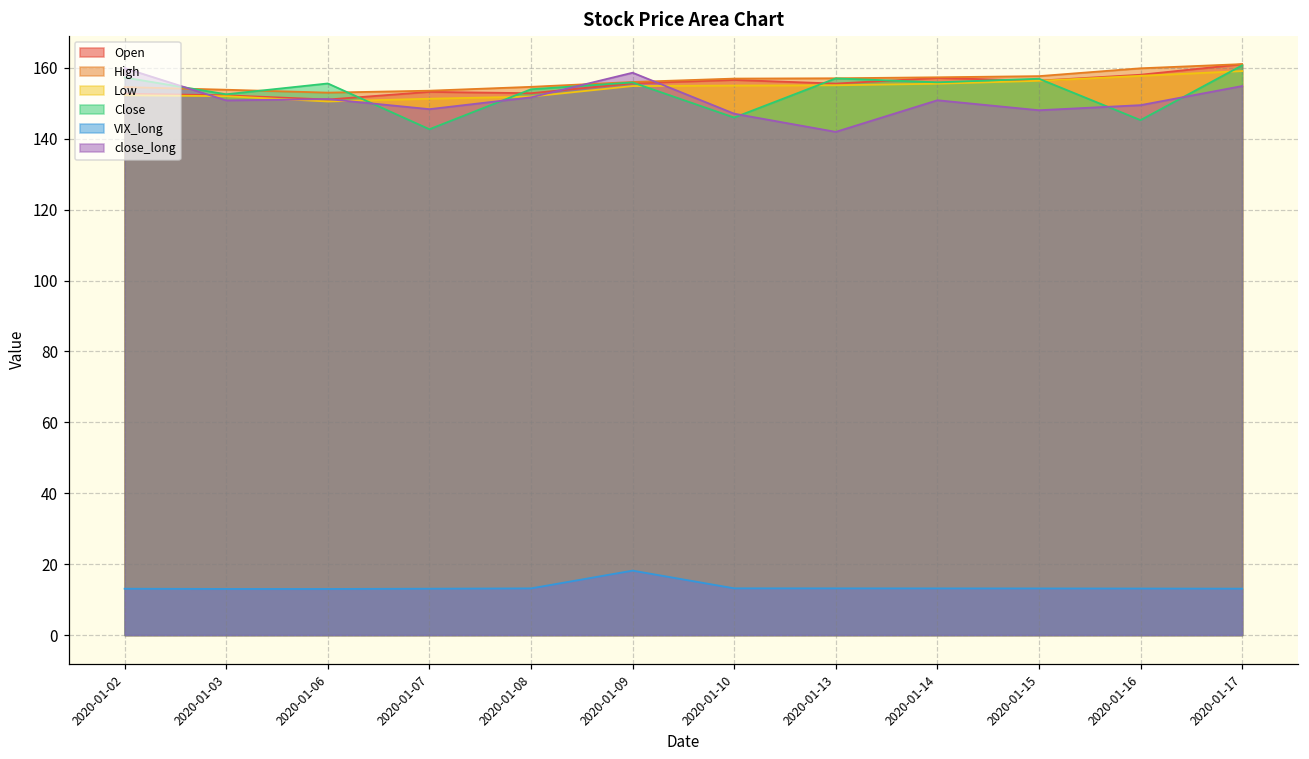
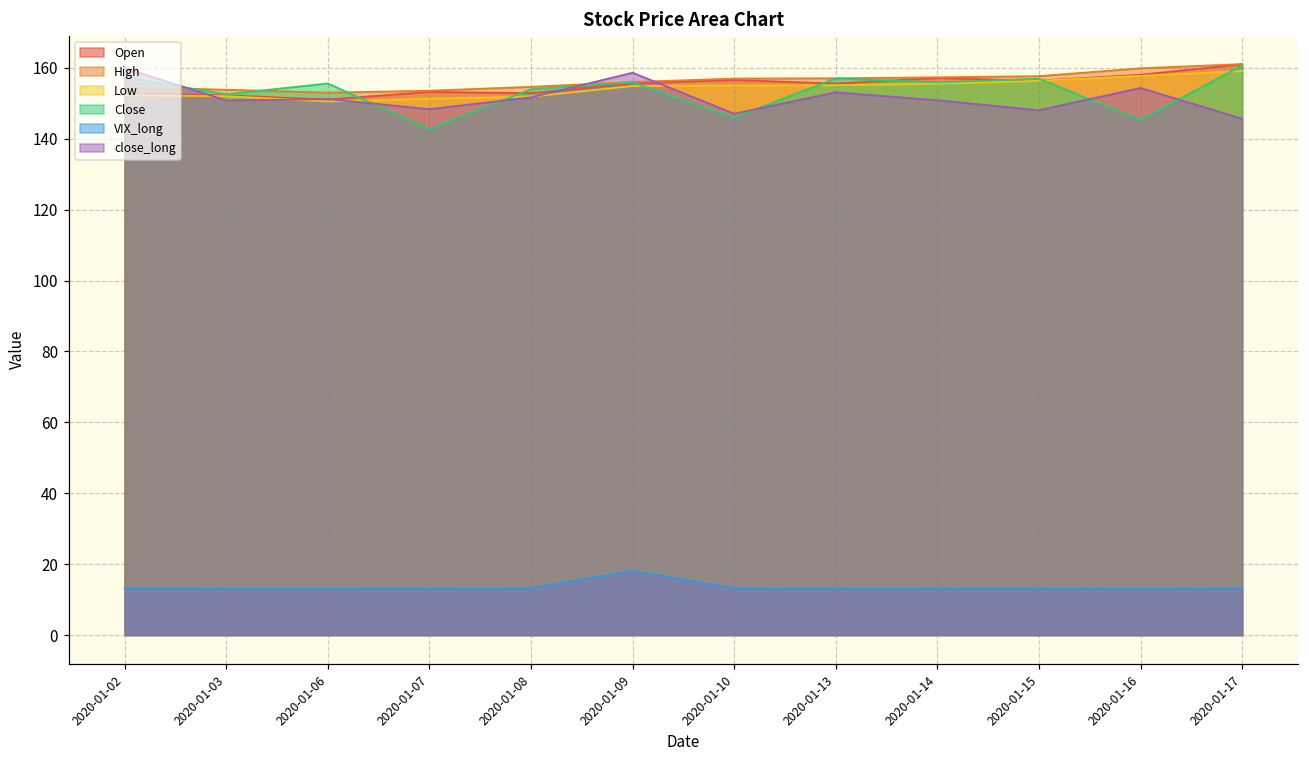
  {
    "Close": {
      "2020-01-06": 156,
      "2020-01-07": 143,
      "2020-01-10": 146,
      "2020-01-16": 145
    },
    "VIX_long": {
      "2020-01-02": 13,
      "2020-01-03": 13,
      "2020-01-06": 13,
      "2020-01-07": 13,
      "2020-01-08": 13,
      "2020-01-09": 18,
      "2020-01-10": 13,
      "2020-01-13": 13,
      "2020-01-14": 13,
      "2020-01-15": 13,
      "2020-01-16": 13,
      "2020-01-17": 13
    },
    "close_long": {
      "2020-01-03": 151,
      "2020-01-07": 148,
      "2020-01-09": 159,
      "2020-01-10": 147,
-     "2020-01-13": 142,
+     "2020-01-13": 153,
      "2020-01-14": 151,
      "2020-01-15": 148,
-     "2020-01-16": 149,
-     "2020-01-17": 155
+     "2020-01-16": 154,
+     "2020-01-17": 146
    }
  }
